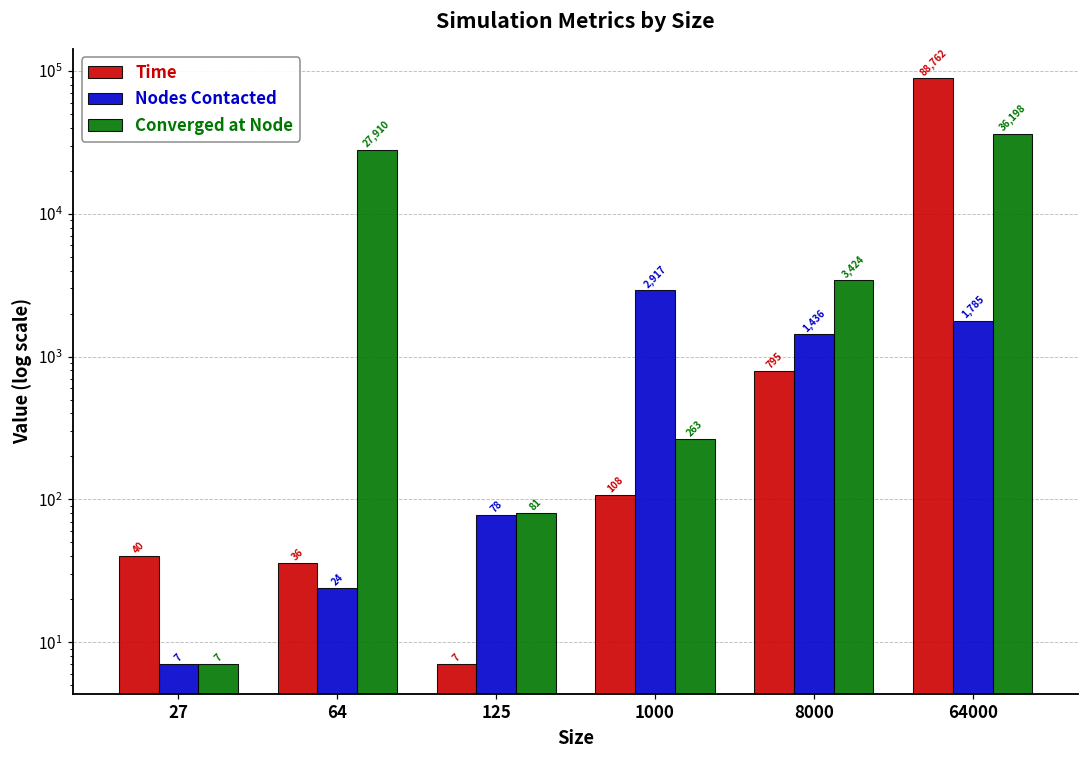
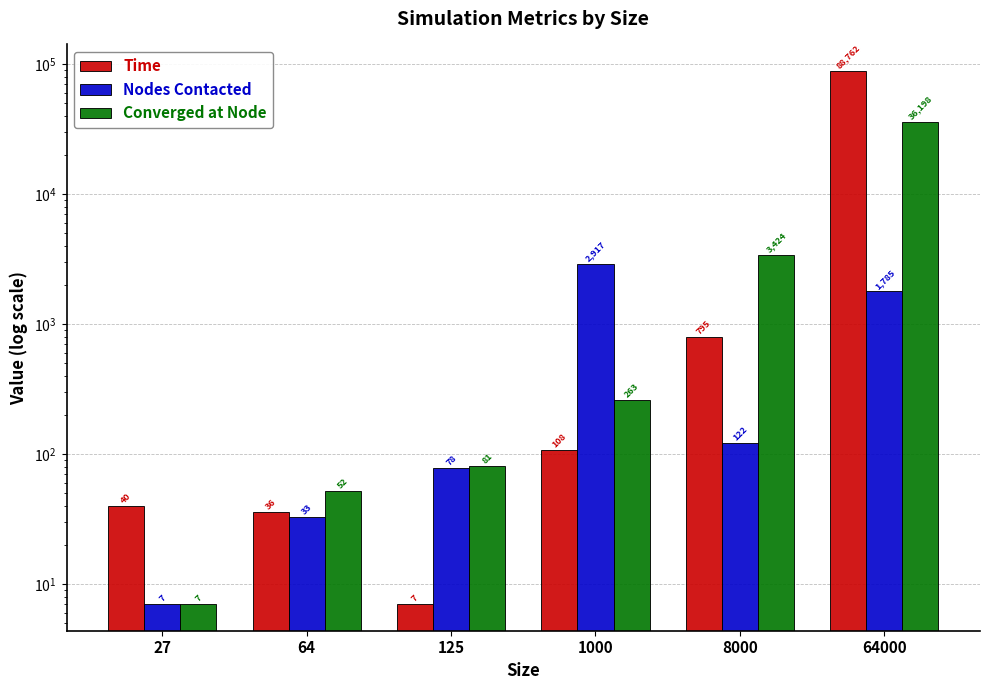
  {
    "Time": {
      "27": "40",
      "64": "36",
      "125": "7",
      "1000": "108",
      "8000": "795",
      "64000": "88,762"
    },
    "Nodes Contacted": {
      "27": "7",
-     "64": "24",
+     "64": "33",
      "125": "78",
      "1000": "2,917",
-     "8000": "1,436",
+     "8000": "122",
      "64000": "1,785"
    },
    "Converged at Node": {
      "27": "7",
-     "64": "27,910",
+     "64": "52",
      "125": "81",
      "1000": "263",
      "8000": "3,424",
      "64000": "36,198"
    }
  }
